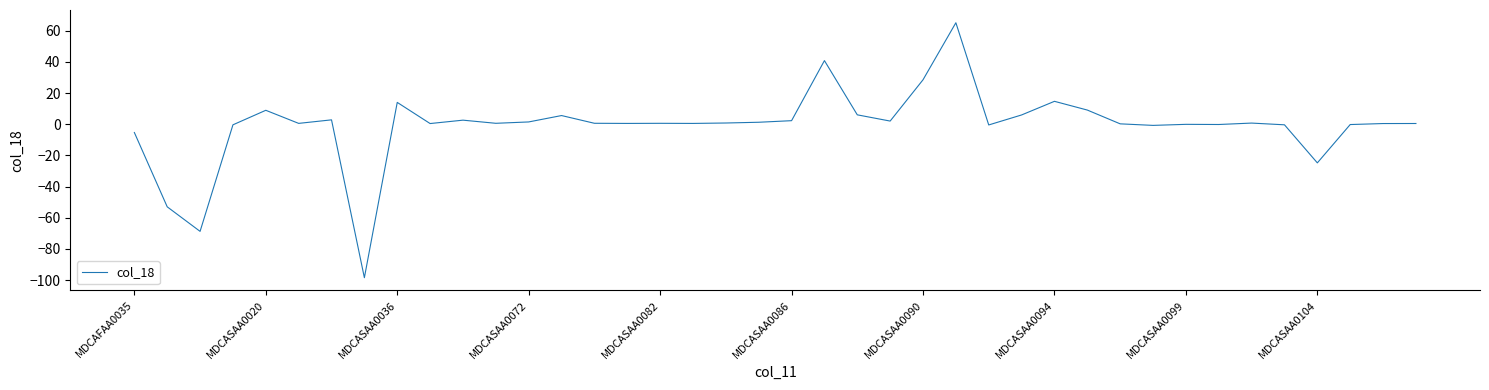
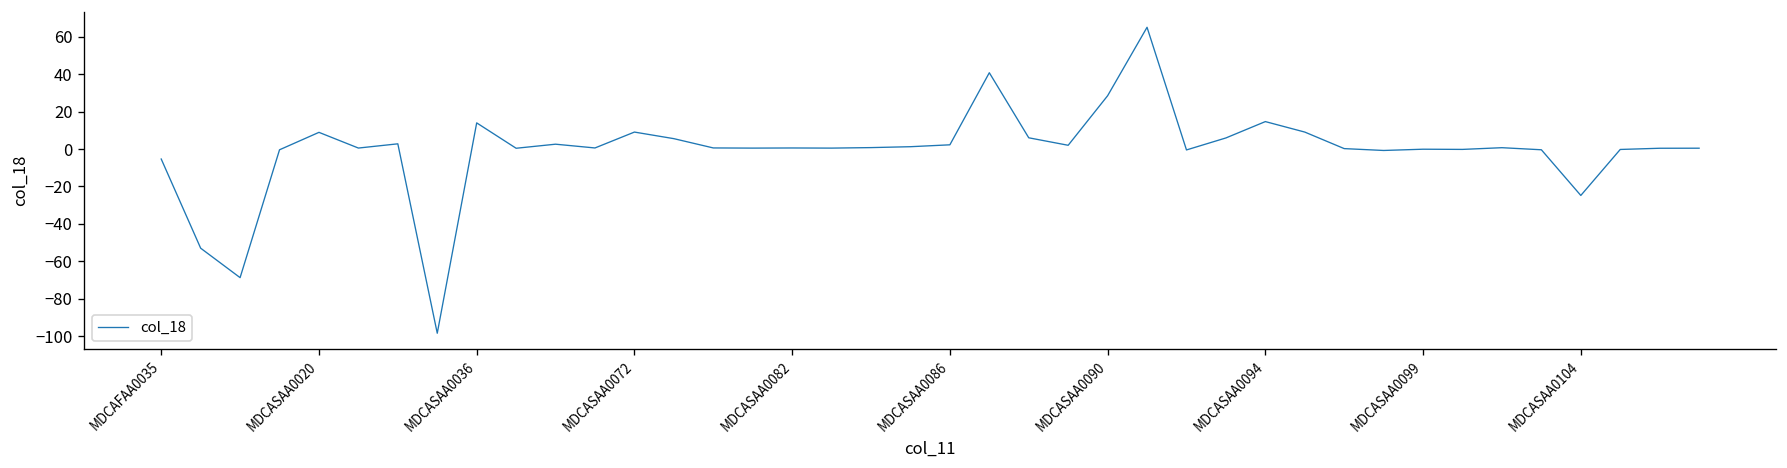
  {
    "MDCAFAA0035": -5,
    "MDCASAA0020": 9,
    "MDCASAA0036": 14,
-   "MDCASAA0072": 1,
+   "MDCASAA0072": 9,
    "MDCASAA0082": 1,
    "MDCASAA0086": 2,
    "MDCASAA0090": 28,
    "MDCASAA0094": 15,
    "MDCASAA0099": 0,
    "MDCASAA0104": -25
  }
